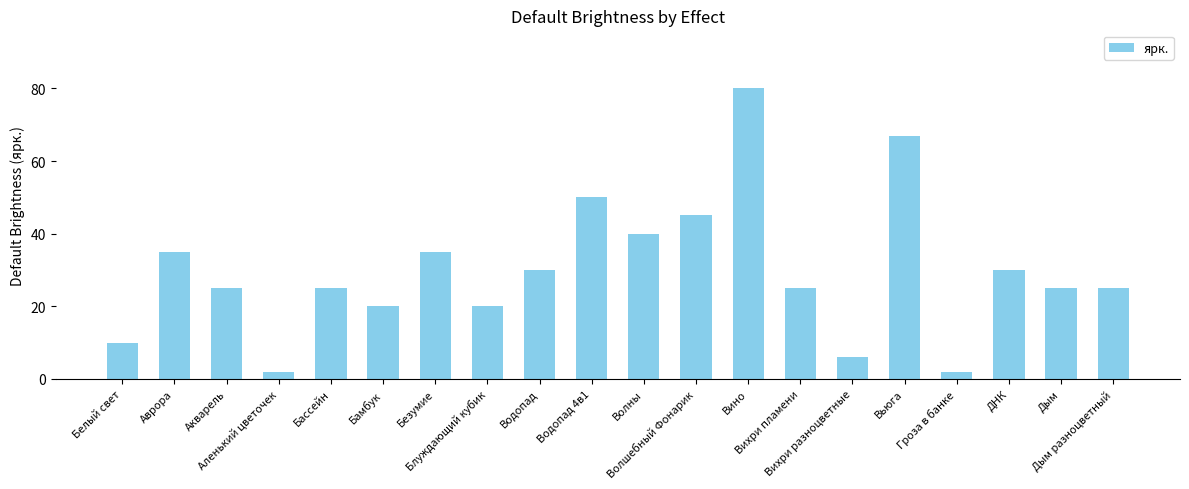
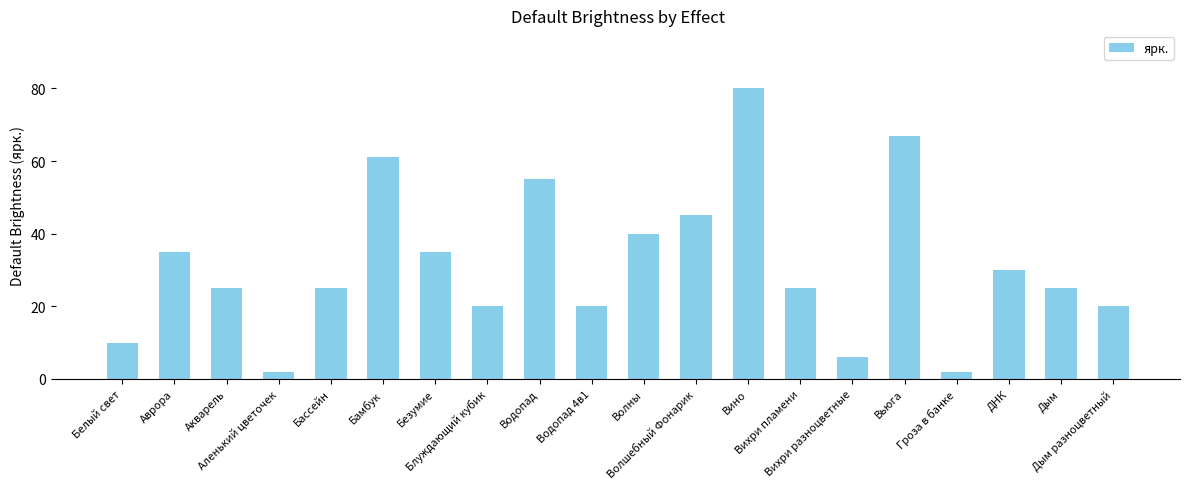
  {
    "Бeлый cвeт": 10,
    "Аврора": 35,
    "Акварель": 25,
    "Аленький цветочек": 2,
    "Бассейн": 25,
-   "Бамбук": 20,
+   "Бамбук": 61,
    "Безумие": 35,
    "Блуждающий кубик": 20,
-   "Водопад": 30,
-   "Водопад 4в1": 50,
+   "Водопад": 55,
+   "Водопад 4в1": 20,
    "Волны": 40,
    "Волшебный Фонарик": 45,
    "Вино": 80,
    "Вихри пламени": 25,
    "Вихри разноцветные": 6,
    "Вьюга": 67,
    "Гроза в банке": 2,
    "ДНК": 30,
    "Дым": 25,
-   "Дым разноцветный": 25
+   "Дым разноцветный": 20
  }
